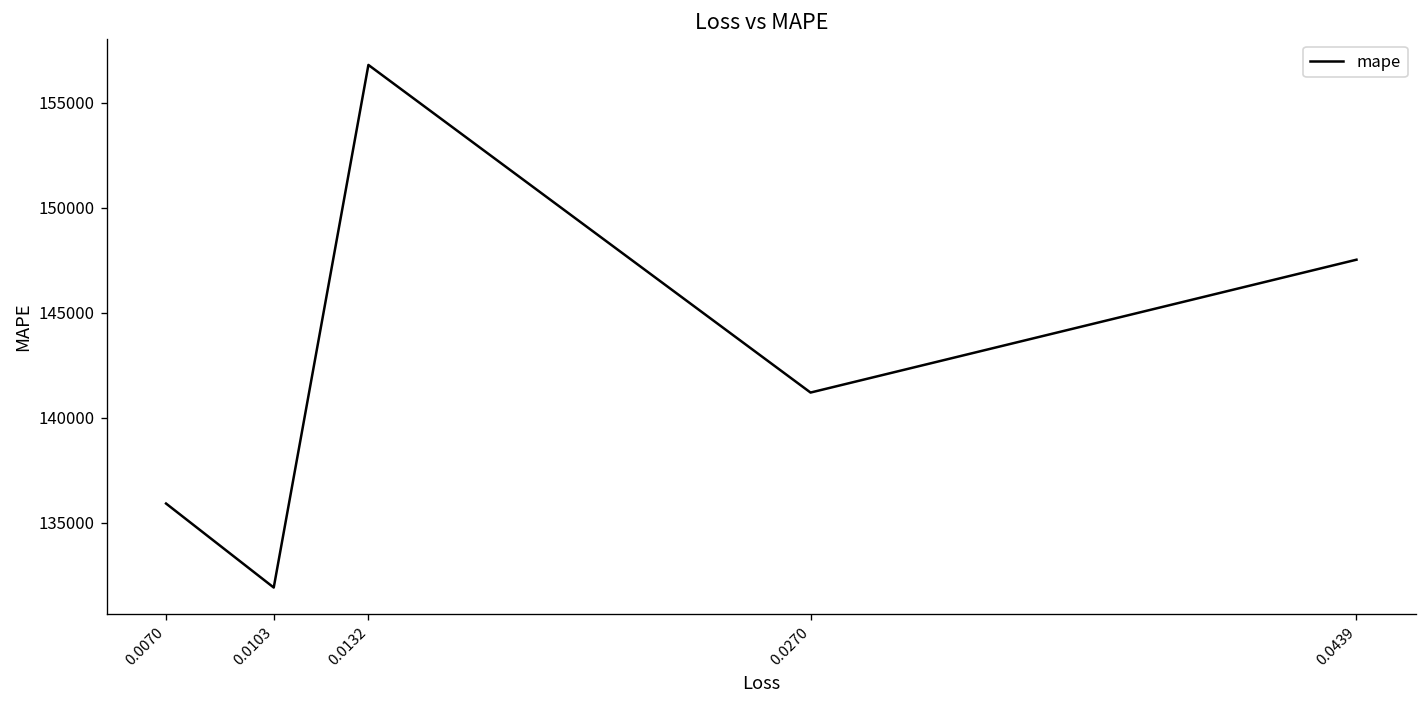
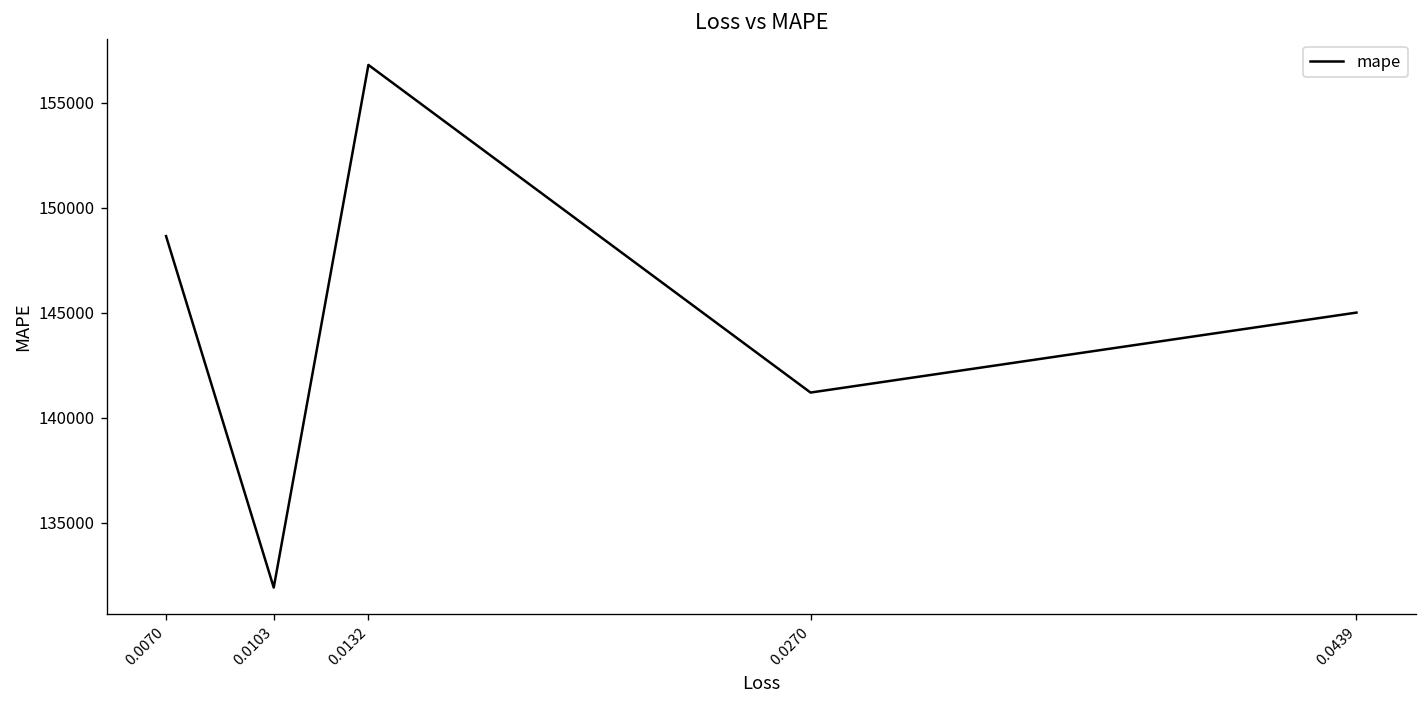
  {
-   "0.0070": 135900,
+   "0.0070": 148600,
    "0.0103": 131900,
    "0.0132": 156800,
    "0.0270": 141200,
-   "0.0439": 147500
+   "0.0439": 145000
  }
